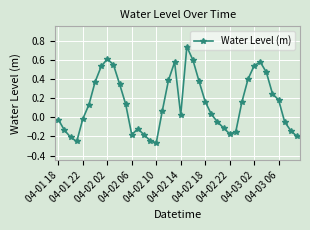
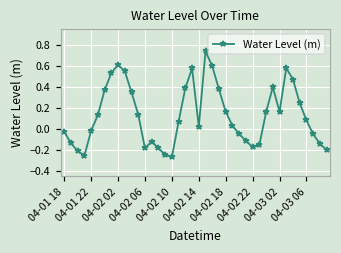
  {
    "04-01 18": 0.0,
    "04-01 22": 0.0,
    "04-02 02": 0.6,
    "04-02 06": -0.2,
    "04-02 10": -0.3,
    "04-02 14": 0.0,
    "04-02 18": 0.2,
    "04-02 22": -0.2,
-   "04-03 02": 0.5,
-   "04-03 06": 0.2
+   "04-03 02": 0.2,
+   "04-03 06": 0.1
  }
